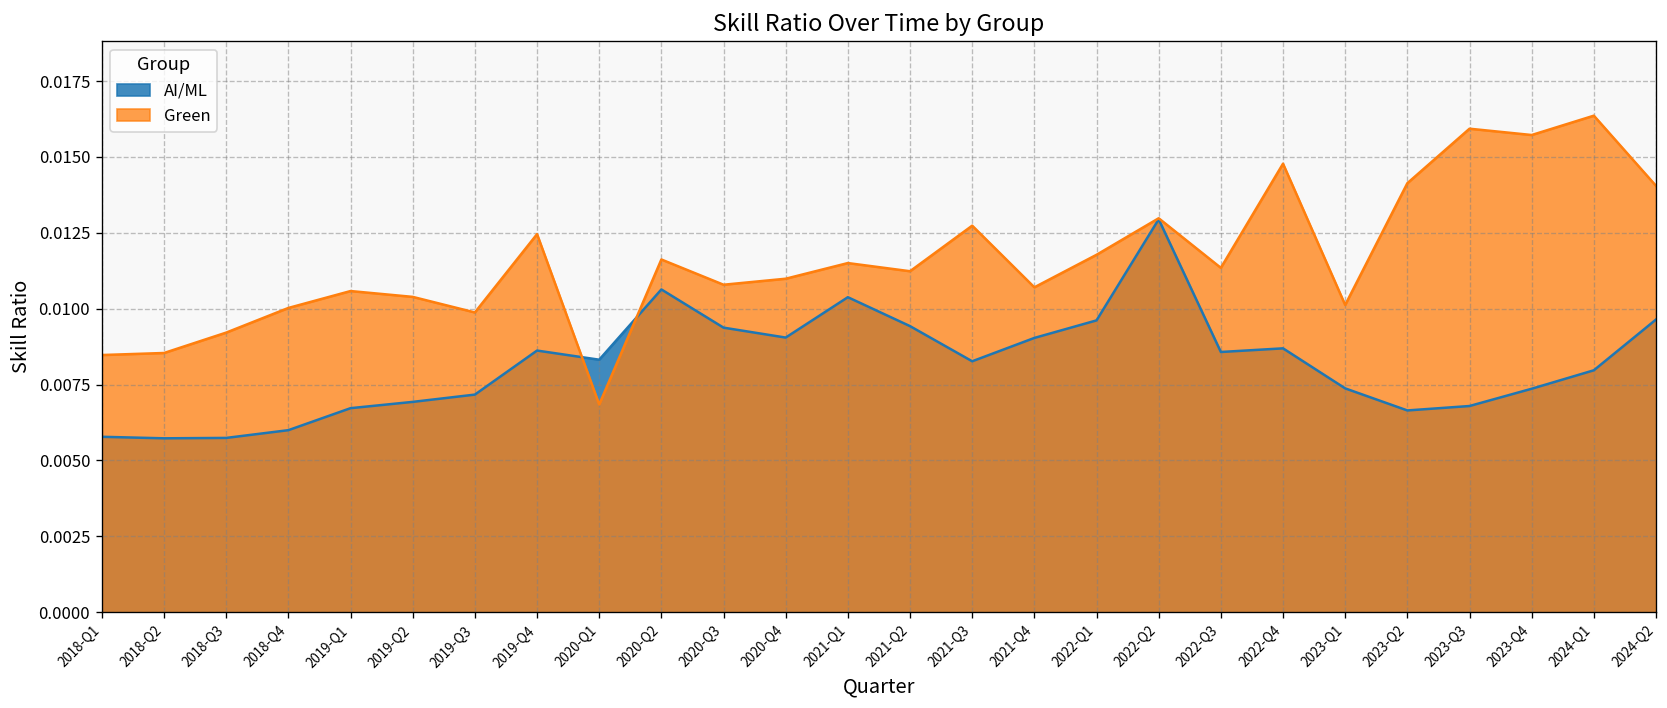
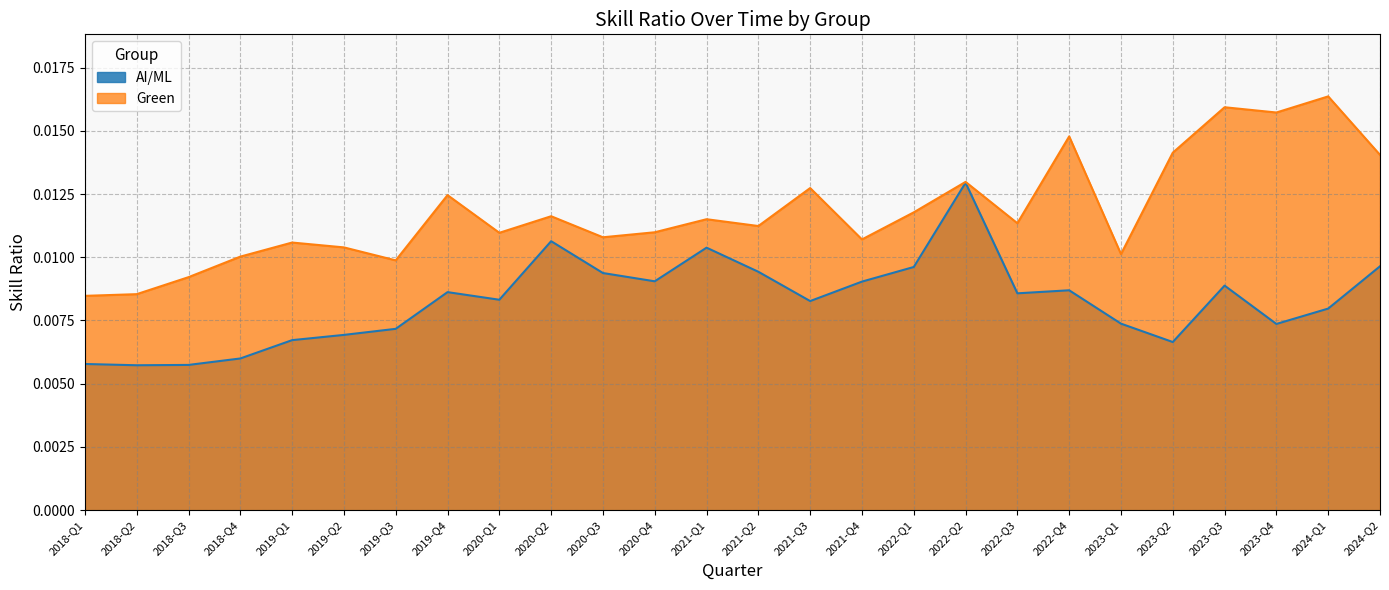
  {
    "AI/ML": {
      "2018-Q1": 0.0058,
      "2018-Q2": 0.0057,
      "2018-Q3": 0.0057,
      "2018-Q4": 0.0060,
      "2019-Q1": 0.0067,
      "2019-Q2": 0.0069,
      "2019-Q3": 0.0072,
      "2019-Q4": 0.0086,
      "2020-Q1": 0.0083,
      "2020-Q2": 0.0106,
      "2020-Q3": 0.0094,
      "2020-Q4": 0.0090,
      "2021-Q1": 0.0104,
      "2021-Q2": 0.0094,
      "2021-Q3": 0.0083,
      "2021-Q4": 0.0090,
      "2022-Q1": 0.0096,
      "2022-Q3": 0.0086,
      "2022-Q4": 0.0087,
      "2023-Q1": 0.0074,
      "2023-Q2": 0.0066,
-     "2023-Q3": 0.0068,
+     "2023-Q3": 0.0089,
      "2023-Q4": 0.0074,
      "2024-Q1": 0.0080,
      "2024-Q2": 0.0096
    },
    "Green": {
      "2018-Q1": 0.0085,
      "2018-Q2": 0.0085,
      "2018-Q3": 0.0092,
      "2018-Q4": 0.0100,
      "2019-Q1": 0.0106,
      "2019-Q2": 0.0104,
      "2019-Q3": 0.0099,
      "2019-Q4": 0.0125,
-     "2020-Q1": 0.0068,
+     "2020-Q1": 0.0110,
      "2020-Q2": 0.0116,
      "2020-Q3": 0.0108,
      "2020-Q4": 0.0110,
      "2021-Q1": 0.0115,
      "2021-Q2": 0.0112,
      "2021-Q3": 0.0127,
      "2021-Q4": 0.0107,
      "2022-Q1": 0.0118,
      "2022-Q3": 0.0113,
      "2022-Q4": 0.0148,
      "2023-Q1": 0.0101,
      "2023-Q2": 0.0141,
      "2023-Q3": 0.0159,
      "2023-Q4": 0.0157,
      "2024-Q1": 0.0164,
      "2024-Q2": 0.0140
    }
  }
